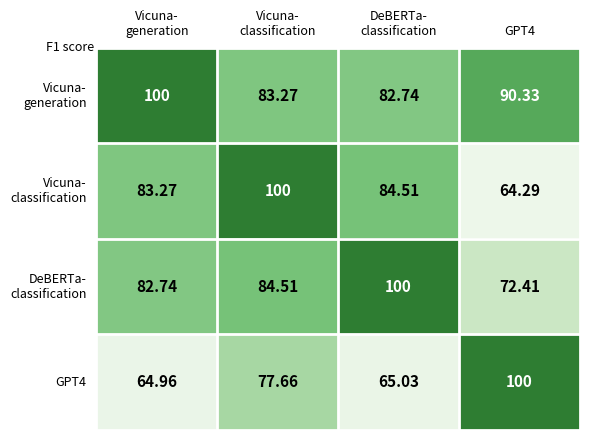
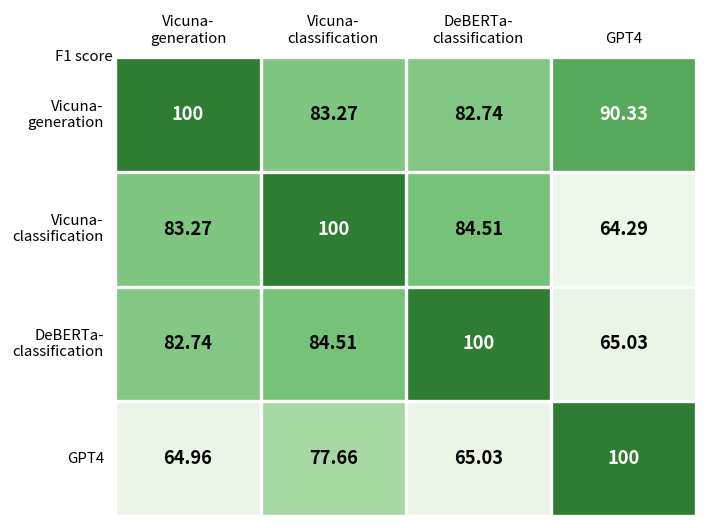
  {
    "Vicuna- generation": {
      "Vicuna- generation": 100,
      "Vicuna- classification": 83.27,
      "DeBERTa- classification": 82.74,
      "GPT4": 90.33
    },
    "Vicuna- classification": {
      "Vicuna- generation": 83.27,
      "Vicuna- classification": 100,
      "DeBERTa- classification": 84.51,
      "GPT4": 64.29
    },
    "DeBERTa- classification": {
      "Vicuna- generation": 82.74,
      "Vicuna- classification": 84.51,
      "DeBERTa- classification": 100,
-     "GPT4": 72.41
+     "GPT4": 65.03
    },
    "GPT4": {
      "Vicuna- generation": 64.96,
      "Vicuna- classification": 77.66,
      "DeBERTa- classification": 65.03,
      "GPT4": 100
    }
  }
